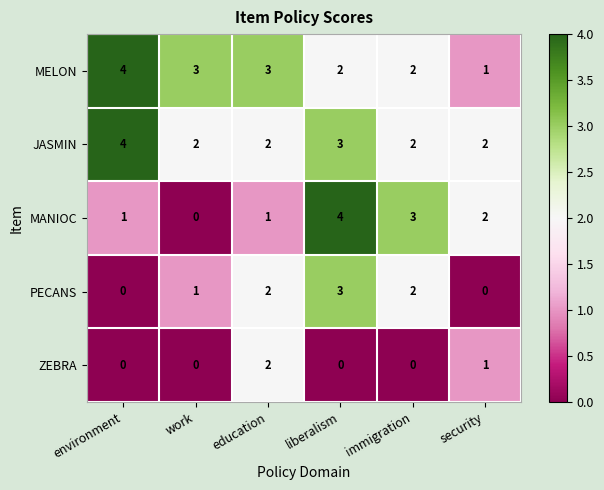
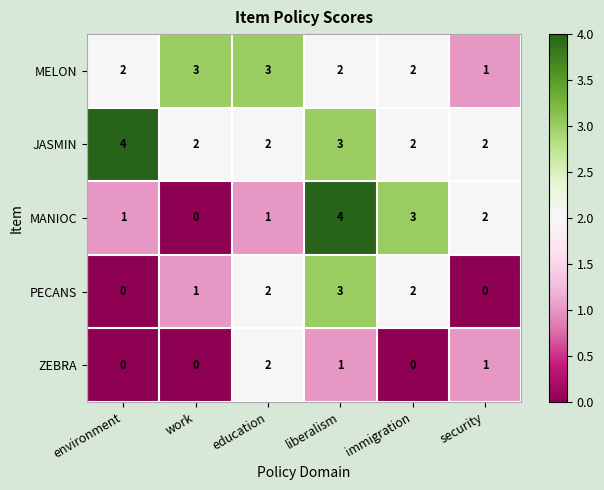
  {
    "MELON": {
-     "environment": 4,
+     "environment": 2,
      "work": 3,
      "education": 3,
      "liberalism": 2,
      "immigration": 2,
      "security": 1
    },
    "JASMIN": {
      "environment": 4,
      "work": 2,
      "education": 2,
      "liberalism": 3,
      "immigration": 2,
      "security": 2
    },
    "MANIOC": {
      "environment": 1,
      "work": 0,
      "education": 1,
      "liberalism": 4,
      "immigration": 3,
      "security": 2
    },
    "PECANS": {
      "environment": 0,
      "work": 1,
      "education": 2,
      "liberalism": 3,
      "immigration": 2,
      "security": 0
    },
    "ZEBRA": {
      "environment": 0,
      "work": 0,
      "education": 2,
-     "liberalism": 0,
+     "liberalism": 1,
      "immigration": 0,
      "security": 1
    }
  }
